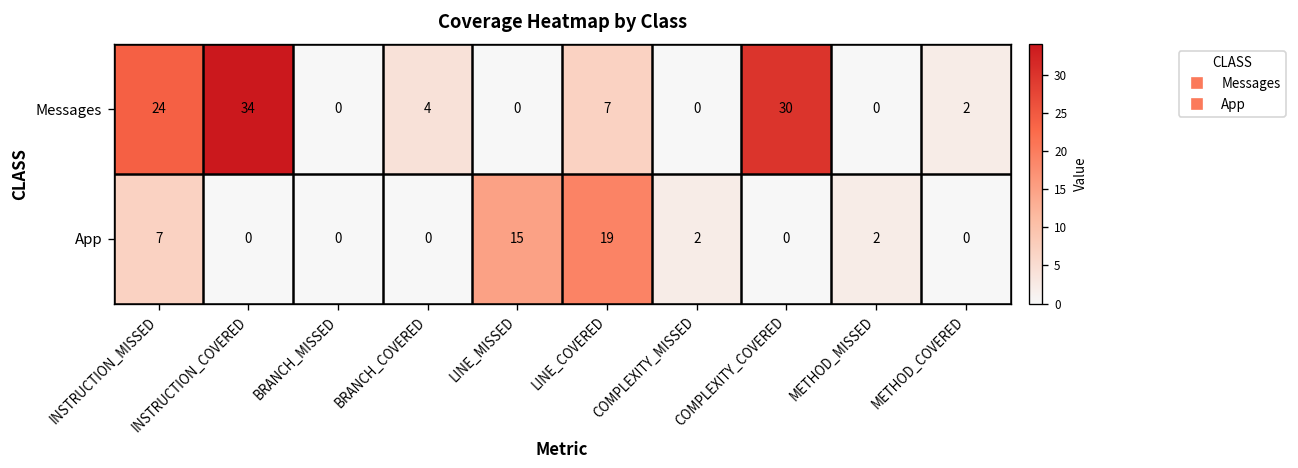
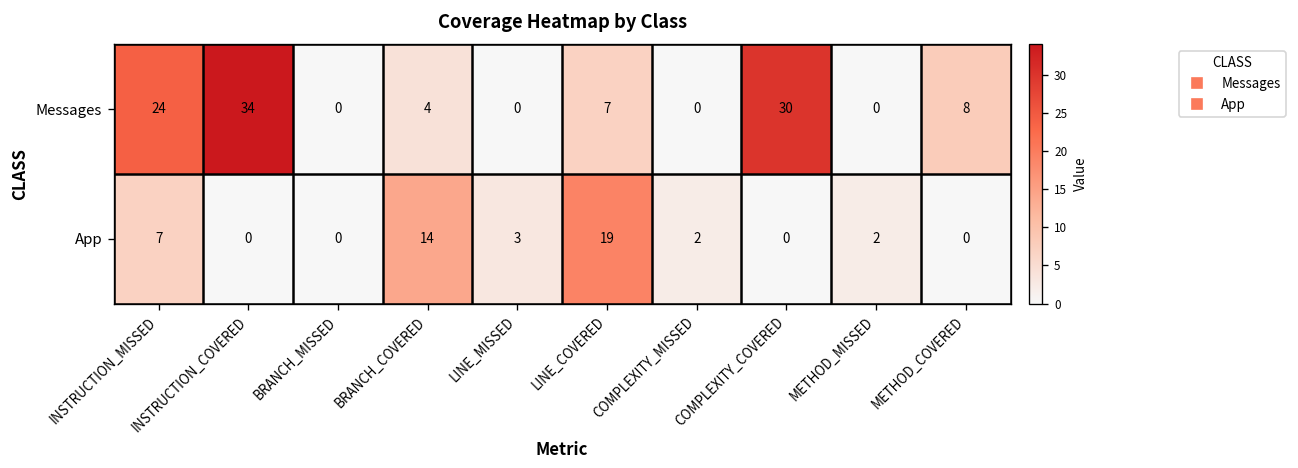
  {
    "Messages": {
      "INSTRUCTION_MISSED": 24,
      "INSTRUCTION_COVERED": 34,
      "BRANCH_MISSED": 0,
      "BRANCH_COVERED": 4,
      "LINE_MISSED": 0,
      "LINE_COVERED": 7,
      "COMPLEXITY_MISSED": 0,
      "COMPLEXITY_COVERED": 30,
      "METHOD_MISSED": 0,
-     "METHOD_COVERED": 2
+     "METHOD_COVERED": 8
    },
    "App": {
      "INSTRUCTION_MISSED": 7,
      "INSTRUCTION_COVERED": 0,
      "BRANCH_MISSED": 0,
-     "BRANCH_COVERED": 0,
-     "LINE_MISSED": 15,
+     "BRANCH_COVERED": 14,
+     "LINE_MISSED": 3,
      "LINE_COVERED": 19,
      "COMPLEXITY_MISSED": 2,
      "COMPLEXITY_COVERED": 0,
      "METHOD_MISSED": 2,
      "METHOD_COVERED": 0
    }
  }
